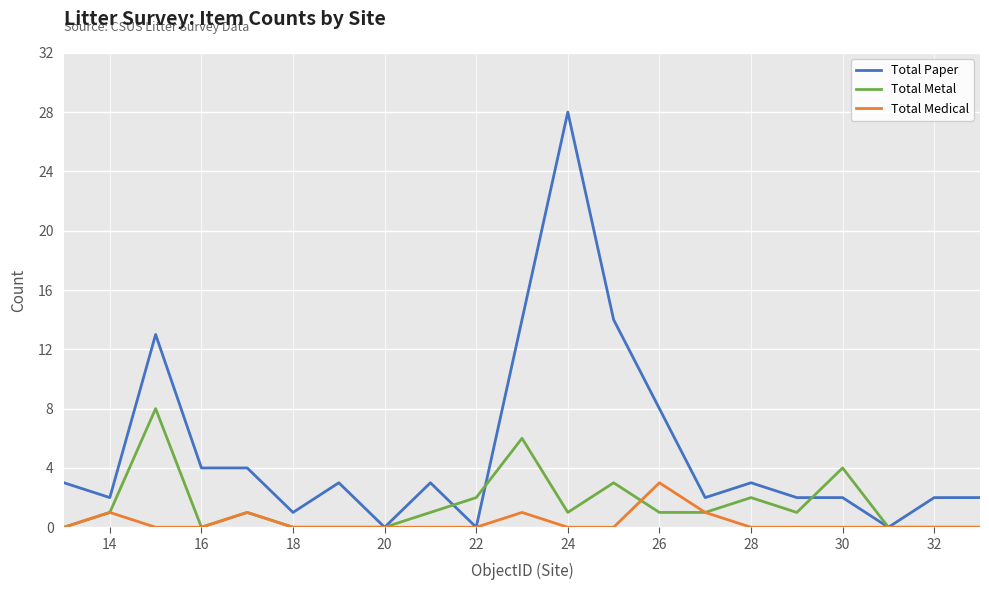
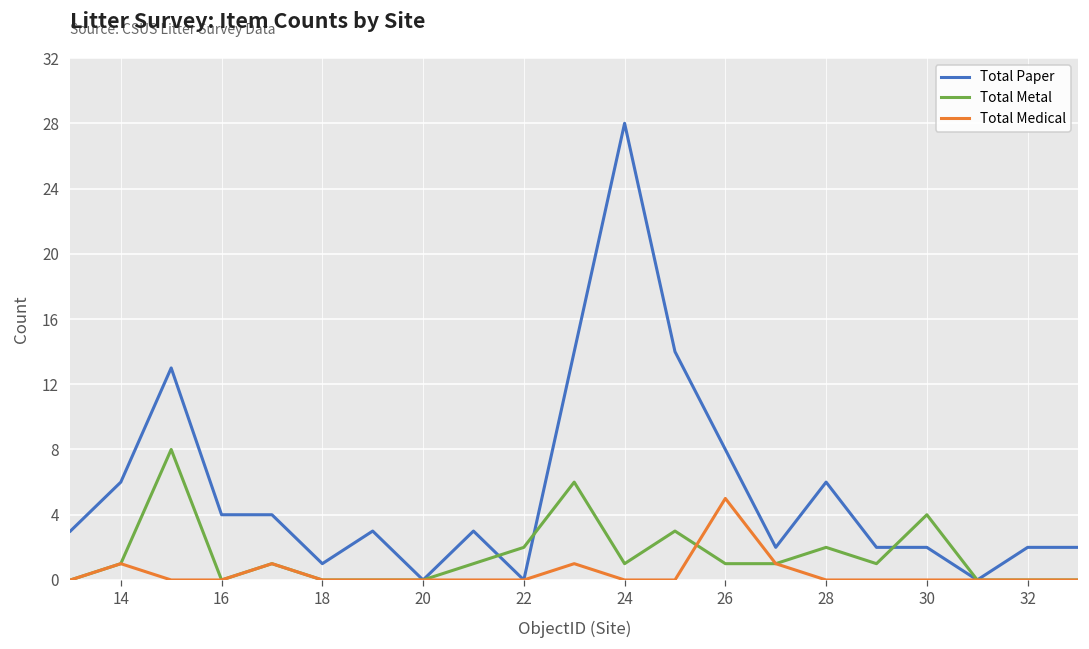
  {
    "Total Paper": {
-     "14": 2,
+     "14": 6,
      "16": 4,
      "18": 1,
      "24": 28,
      "26": 8,
-     "28": 3,
+     "28": 6,
      "30": 2,
      "32": 2
    },
    "Total Metal": {
      "22": 2,
      "24": 1,
      "26": 1,
      "28": 2,
      "30": 4
    },
    "Total Medical": {
      "24": 0,
-     "26": 3,
+     "26": 5,
      "28": 0,
      "30": 0
    }
  }
